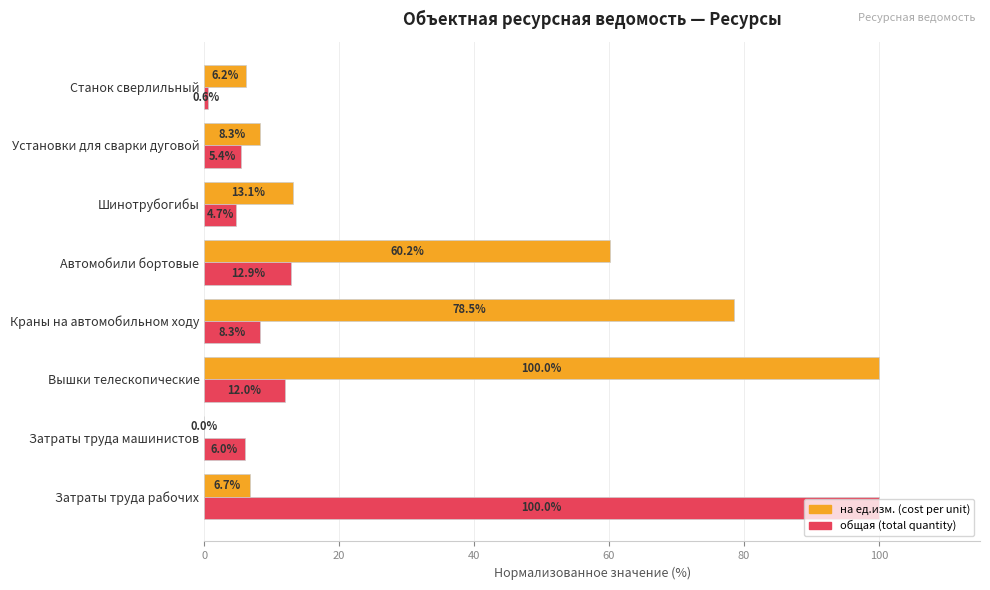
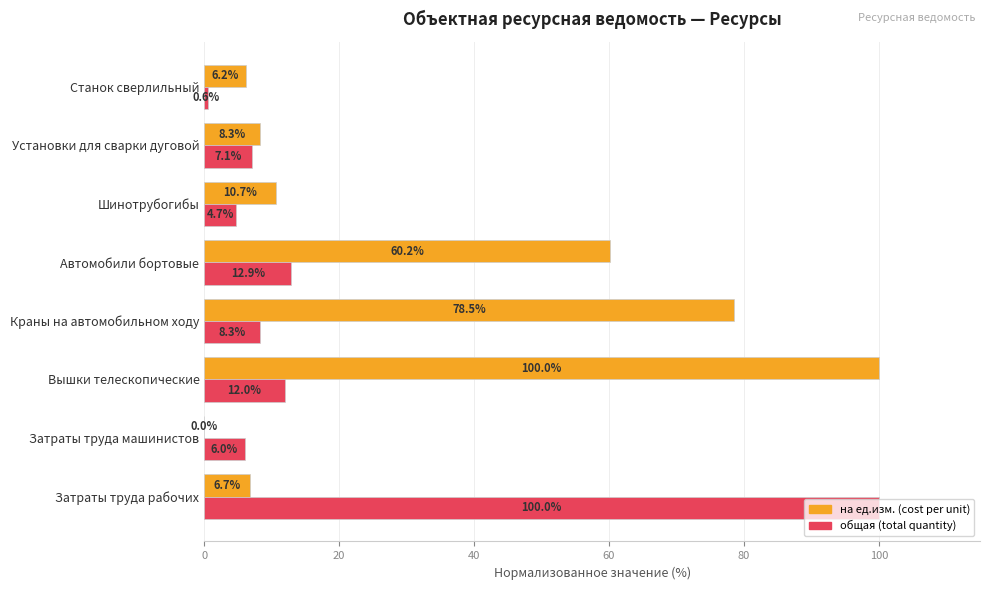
  {
    "на ед.изм. (cost per unit)": {
      "Станок сверлильный": "6.2%",
      "Установки для сварки дуговой": "8.3%",
-     "Шинотрубогибы": "13.1%",
+     "Шинотрубогибы": "10.7%",
      "Автомобили бортовые": "60.2%",
      "Краны на автомобильном ходу": "78.5%",
      "Вышки телескопические": "100.0%",
      "Затраты труда машинистов": "0.0%",
      "Затраты труда рабочих": "6.7%"
    },
    "общая (total quantity)": {
      "Станок сверлильный": "0.6%",
-     "Установки для сварки дуговой": "5.4%",
+     "Установки для сварки дуговой": "7.1%",
      "Шинотрубогибы": "4.7%",
      "Автомобили бортовые": "12.9%",
      "Краны на автомобильном ходу": "8.3%",
      "Вышки телескопические": "12.0%",
      "Затраты труда машинистов": "6.0%"
    }
  }
